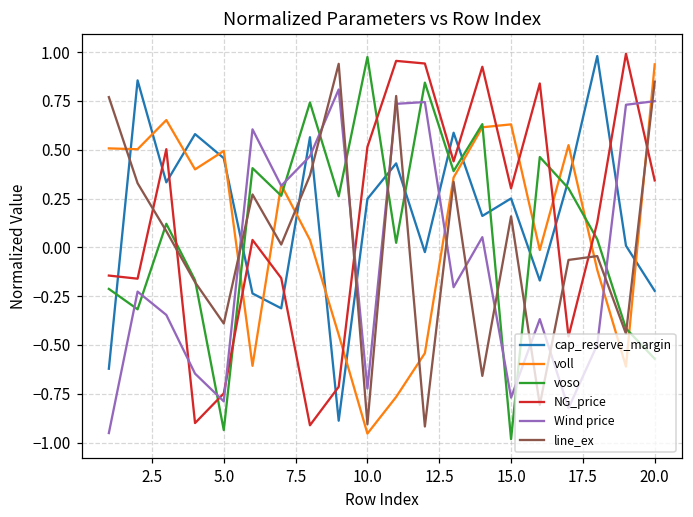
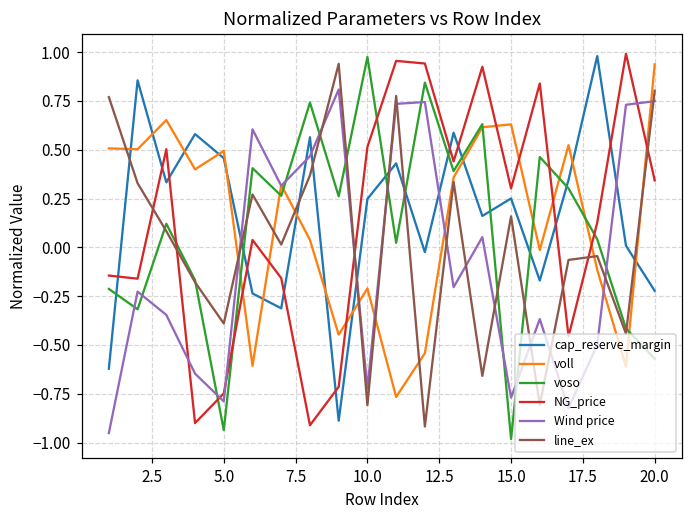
  {
    "cap_reserve_margin": {
      "5.0": 0.46,
      "10.0": 0.25,
      "15.0": 0.25,
      "20.0": -0.22
    },
    "voll": {
      "5.0": 0.49,
-     "10.0": -0.95,
+     "10.0": -0.21,
      "15.0": 0.63,
      "20.0": 0.94
    },
    "voso": {
      "5.0": -0.94,
      "10.0": 0.98,
      "15.0": -0.98,
      "20.0": -0.57
    },
    "NG_price": {
      "5.0": -0.75,
      "10.0": 0.51,
      "15.0": 0.30,
      "20.0": 0.34
    },
    "Wind price": {
      "5.0": -0.79,
      "10.0": -0.72,
      "15.0": -0.77,
      "20.0": 0.75
    },
    "line_ex": {
      "5.0": -0.39,
-     "10.0": -0.91,
+     "10.0": -0.81,
      "15.0": 0.16,
-     "20.0": 0.85
+     "20.0": 0.80
    }
  }
